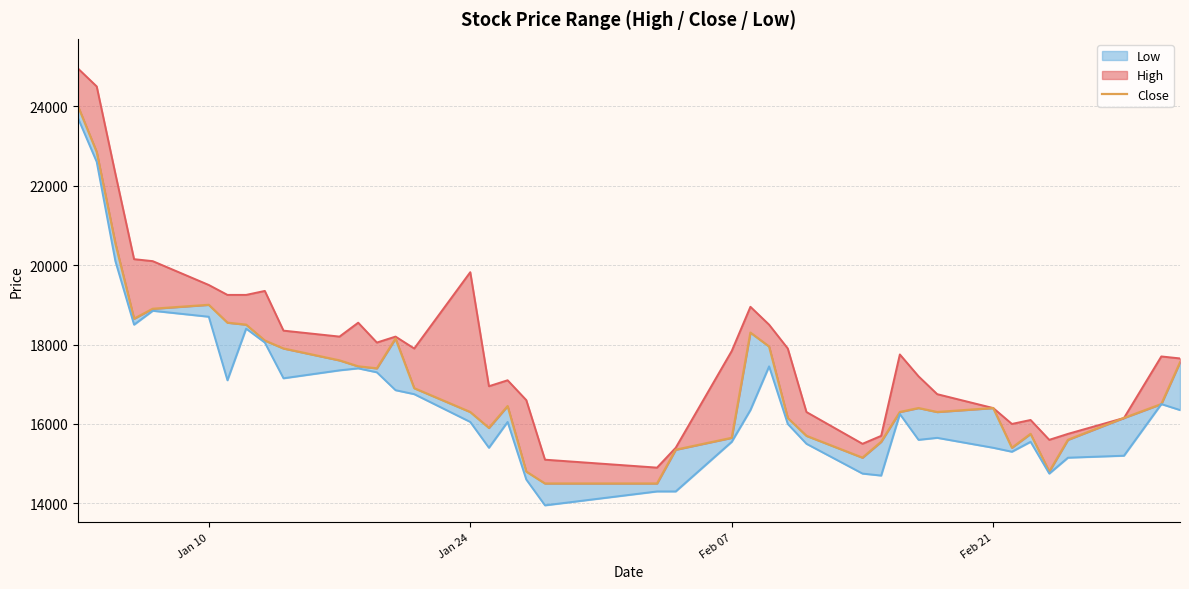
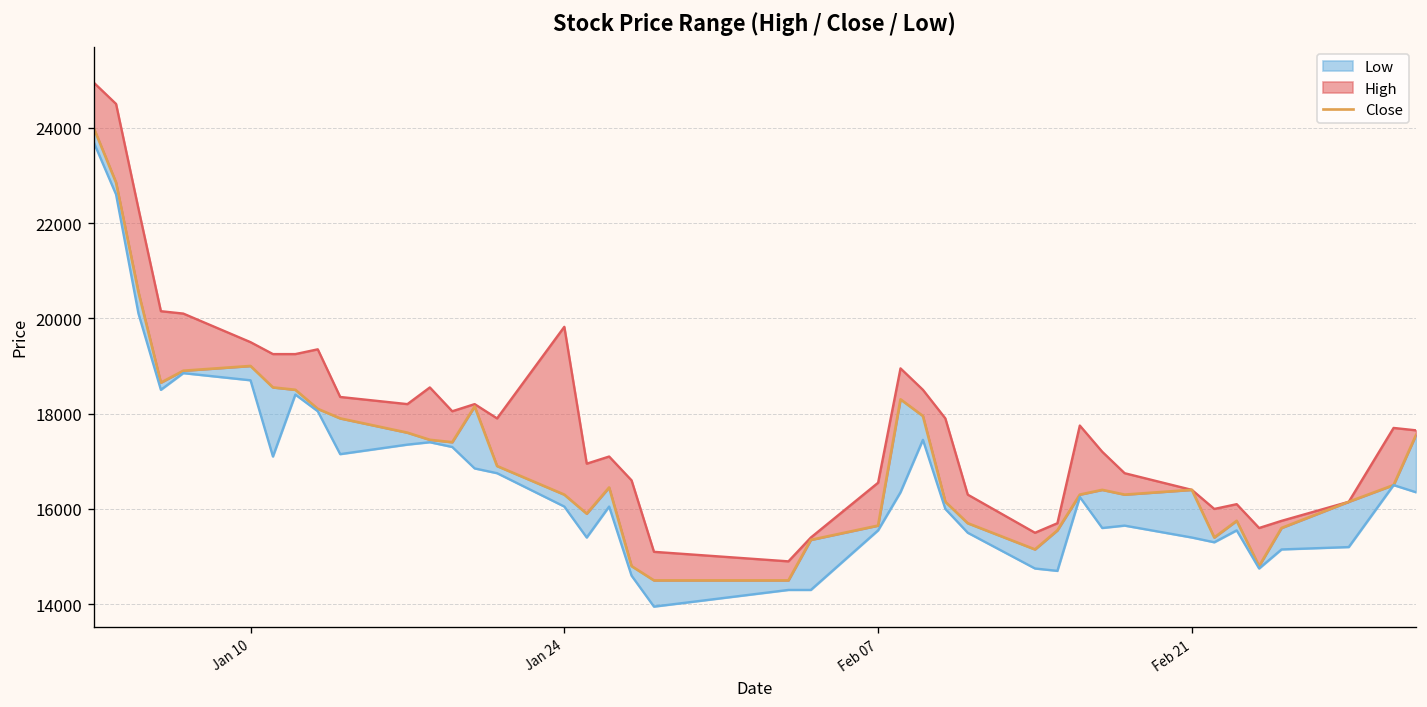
  {
    "High": {
      "Jan 10": 19500,
      "Jan 24": 19800,
-     "Feb 07": 17800
+     "Feb 07": 16600
    }
  }
